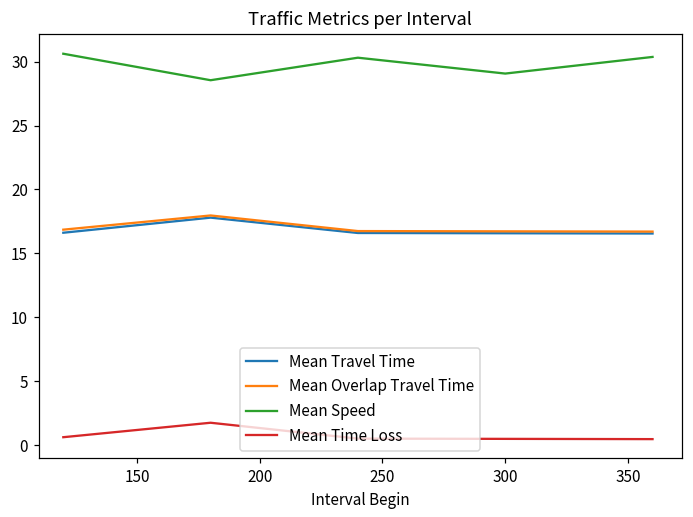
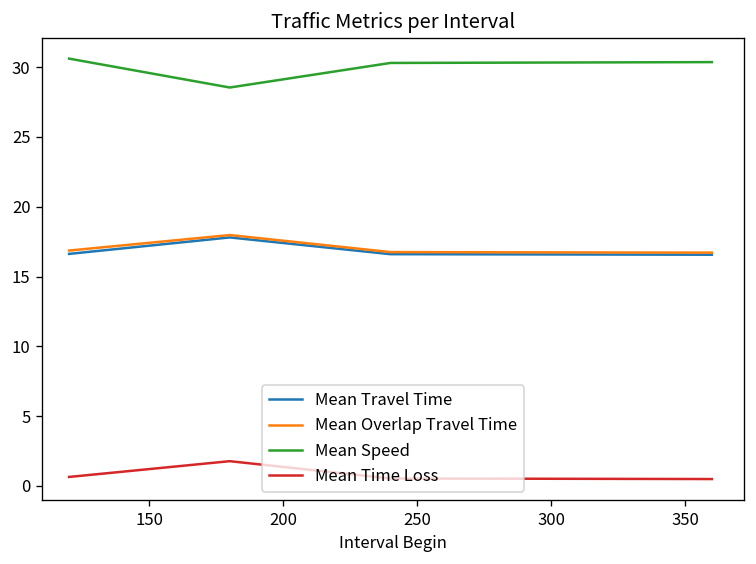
  {
    "Mean Speed": {
-     "300": 29.1
+     "300": 30.3
    },
    "Mean Time Loss": {
      "300": 0.5
    }
  }
